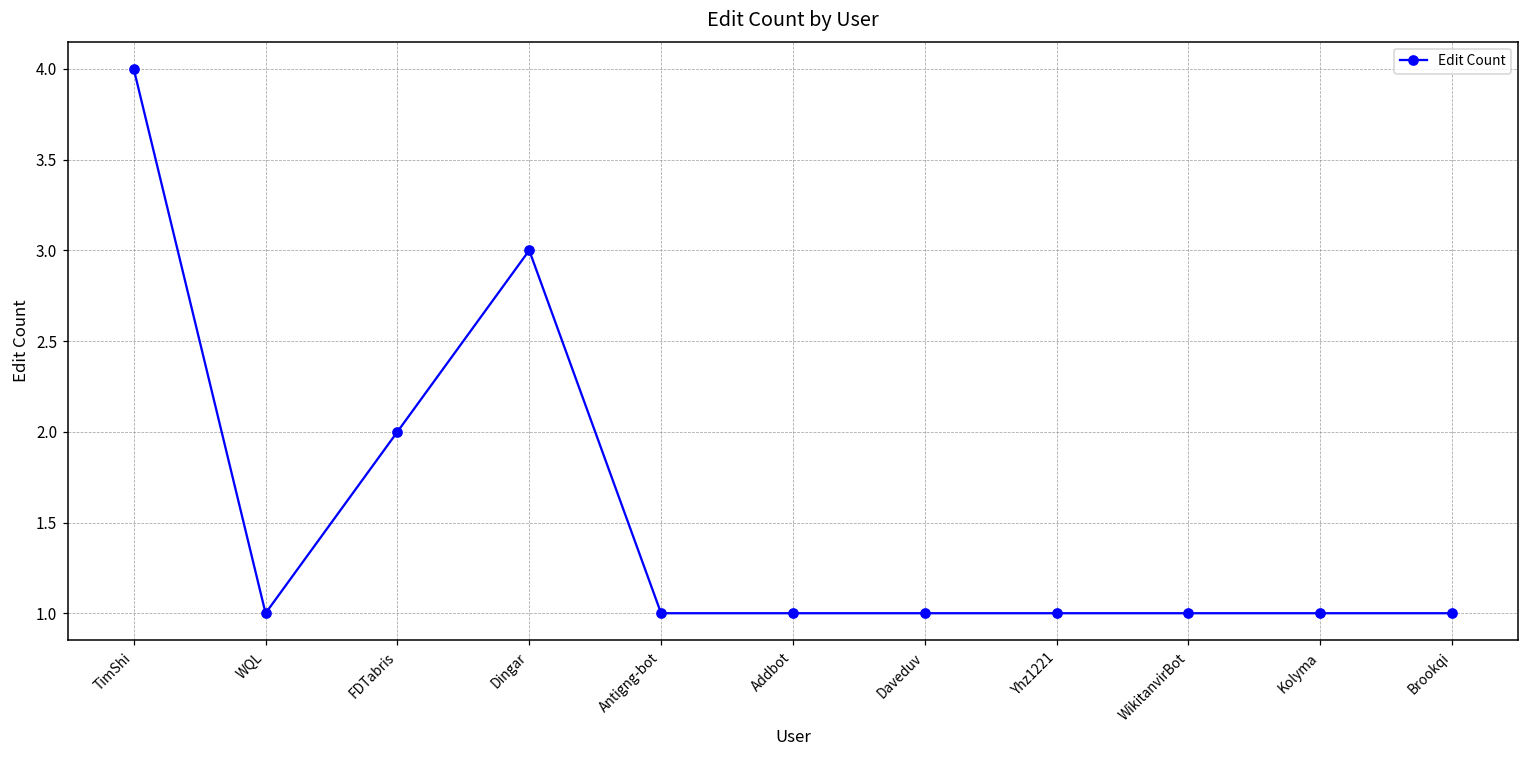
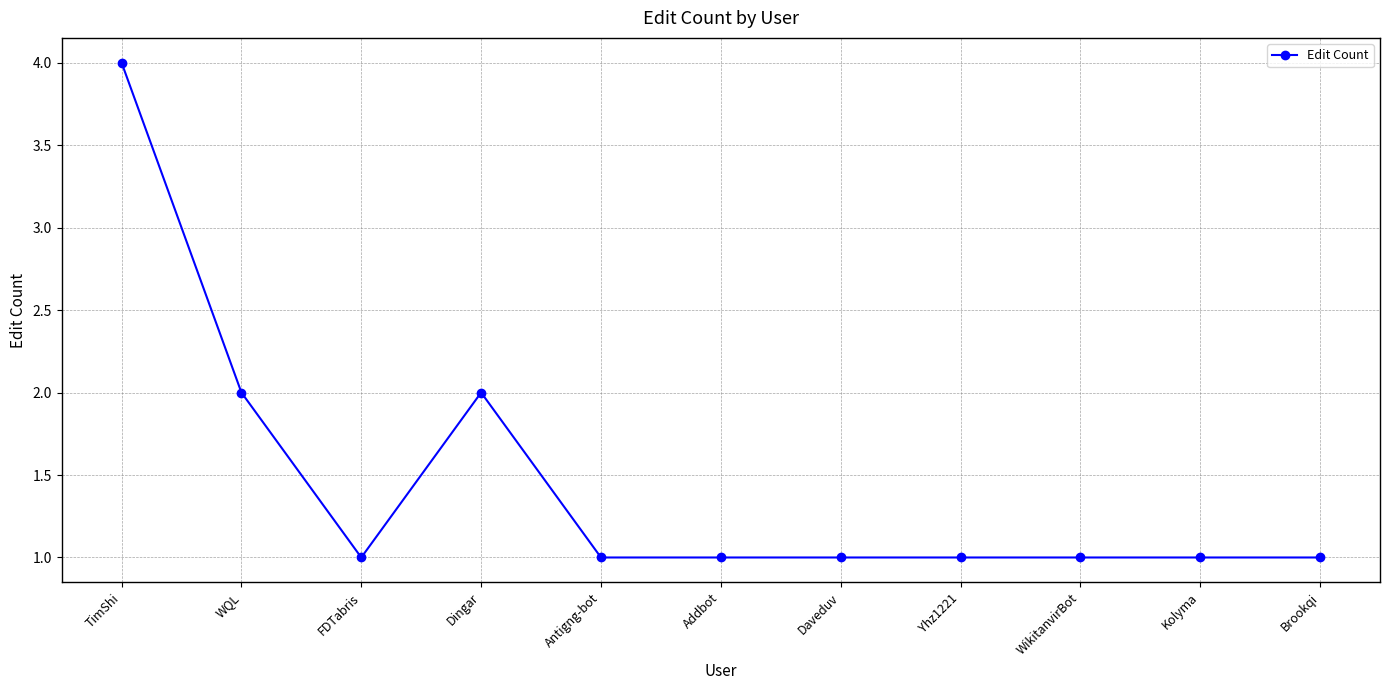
  {
    "TimShi": 4,
-   "WQL": 1,
-   "FDTabris": 2,
-   "Dingar": 3,
+   "WQL": 2,
+   "FDTabris": 1,
+   "Dingar": 2,
    "Antigng-bot": 1,
    "Addbot": 1,
    "Daveduv": 1,
    "Yhz1221": 1,
    "WikitanvirBot": 1,
    "Kolyma": 1,
    "Brookqi": 1
  }
